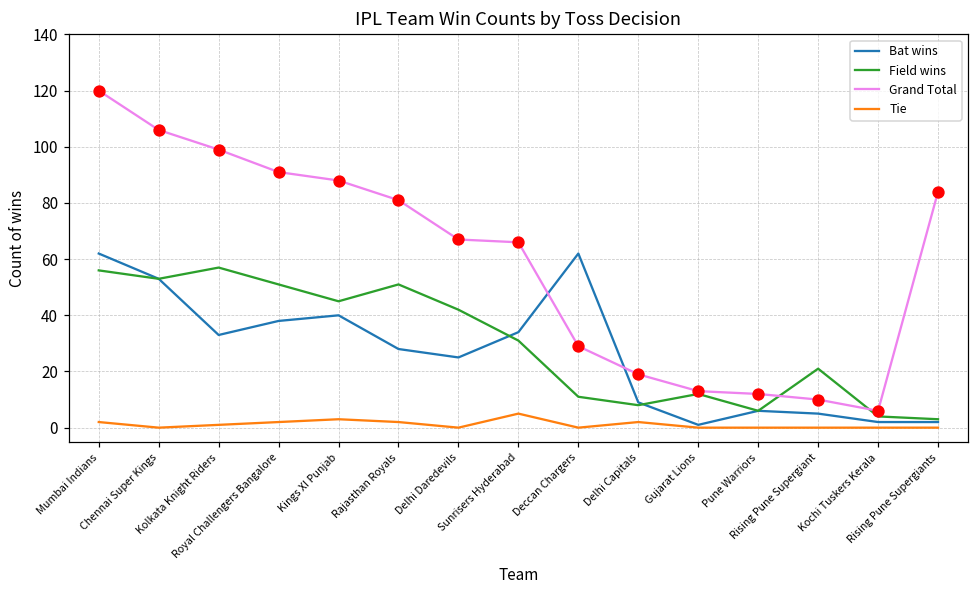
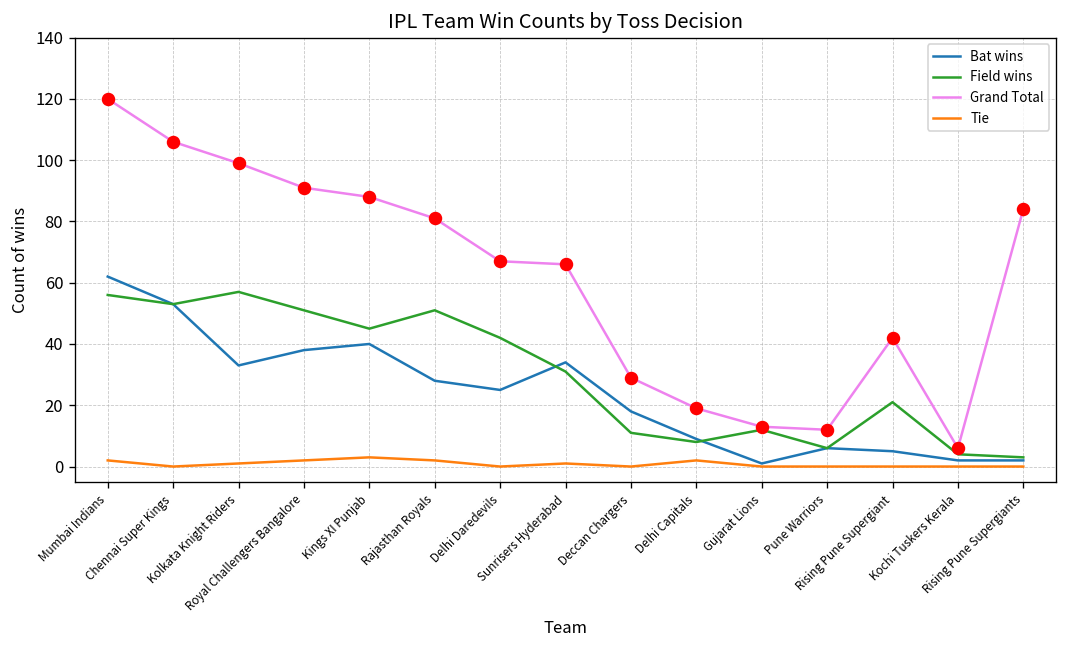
  {
    "Bat wins": {
      "Mumbai Indians": 62,
      "Kolkata Knight Riders": 33,
      "Royal Challengers Bangalore": 38,
      "Kings XI Punjab": 40,
      "Rajasthan Royals": 28,
      "Delhi Daredevils": 25,
      "Sunrisers Hyderabad": 34,
-     "Deccan Chargers": 62,
+     "Deccan Chargers": 18,
      "Delhi Capitals": 9,
      "Gujarat Lions": 1,
      "Rising Pune Supergiant": 5,
      "Kochi Tuskers Kerala": 2,
      "Rising Pune Supergiants": 2
    },
    "Field wins": {
      "Mumbai Indians": 56,
      "Kolkata Knight Riders": 57,
      "Royal Challengers Bangalore": 51,
      "Kings XI Punjab": 45,
      "Rajasthan Royals": 51,
      "Delhi Daredevils": 42,
      "Sunrisers Hyderabad": 31,
      "Deccan Chargers": 11,
      "Delhi Capitals": 8,
      "Rising Pune Supergiant": 21,
      "Kochi Tuskers Kerala": 4,
      "Rising Pune Supergiants": 3
    },
    "Grand Total": {
      "Mumbai Indians": 120,
      "Chennai Super Kings": 106,
      "Kolkata Knight Riders": 99,
      "Royal Challengers Bangalore": 91,
      "Kings XI Punjab": 88,
      "Rajasthan Royals": 81,
      "Delhi Daredevils": 67,
      "Sunrisers Hyderabad": 66,
      "Deccan Chargers": 29,
      "Delhi Capitals": 19,
      "Pune Warriors": 12,
-     "Rising Pune Supergiant": 10,
+     "Rising Pune Supergiant": 42,
      "Kochi Tuskers Kerala": 6,
      "Rising Pune Supergiants": 84
    },
    "Tie": {
      "Mumbai Indians": 2,
      "Chennai Super Kings": 0,
      "Kolkata Knight Riders": 1,
      "Royal Challengers Bangalore": 2,
      "Kings XI Punjab": 3,
      "Rajasthan Royals": 2,
      "Delhi Daredevils": 0,
-     "Sunrisers Hyderabad": 5,
+     "Sunrisers Hyderabad": 1,
      "Deccan Chargers": 0,
      "Delhi Capitals": 2,
      "Gujarat Lions": 0,
      "Pune Warriors": 0,
      "Rising Pune Supergiant": 0,
      "Kochi Tuskers Kerala": 0,
      "Rising Pune Supergiants": 0
    }
  }
